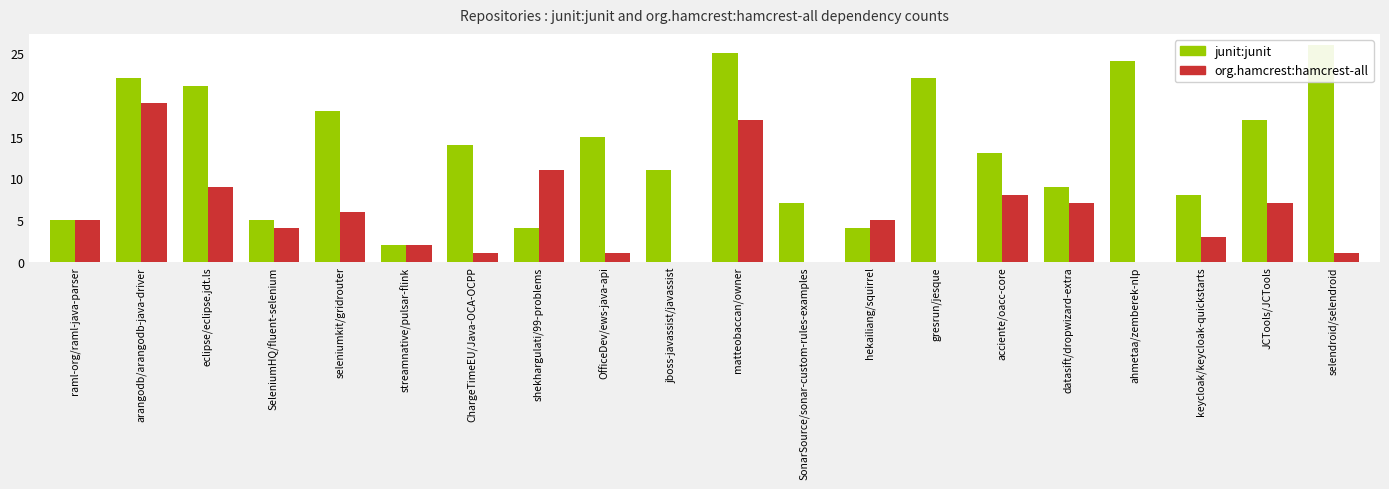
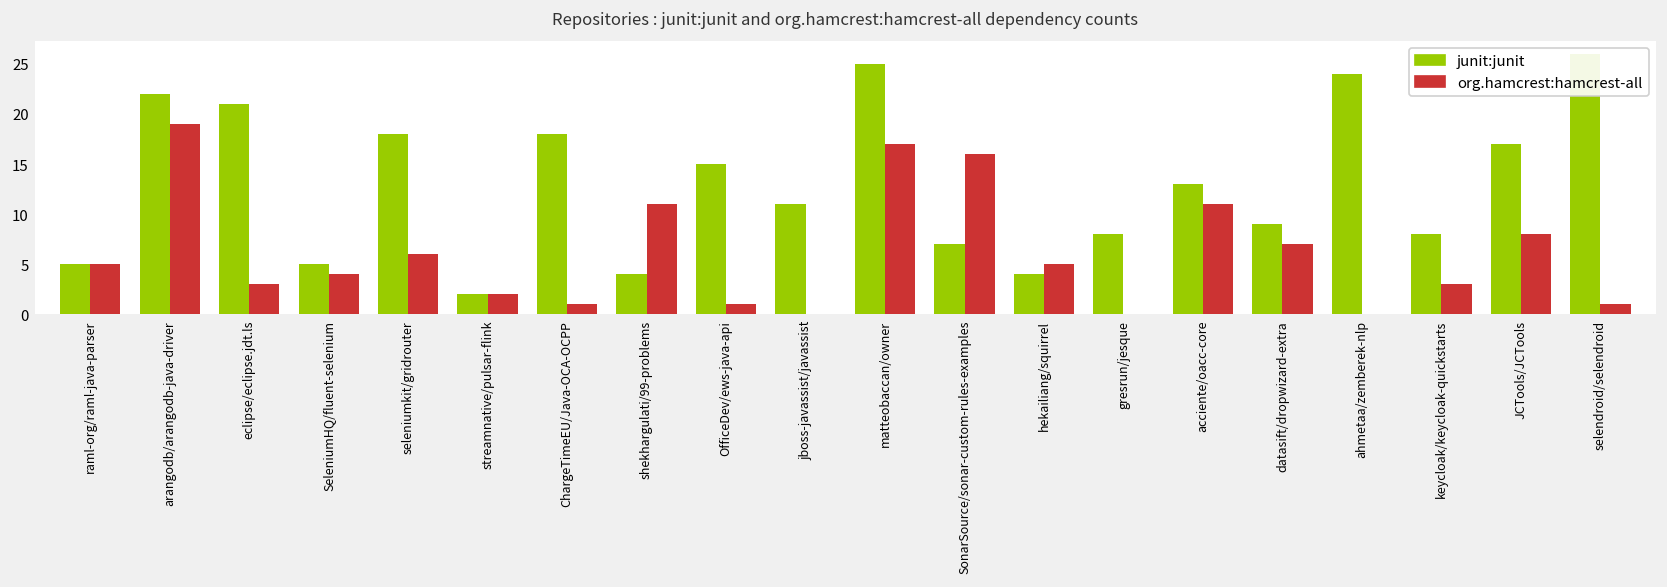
  {
    "junit:junit": {
      "raml-org/raml-java-parser": 5,
      "arangodb/arangodb-java-driver": 22,
      "eclipse/eclipse.jdt.ls": 21,
      "SeleniumHQ/fluent-selenium": 5,
      "seleniumkit/gridrouter": 18,
      "streamnative/pulsar-flink": 2,
-     "ChargeTimeEU/Java-OCA-OCPP": 14,
+     "ChargeTimeEU/Java-OCA-OCPP": 18,
      "shekhargulati/99-problems": 4,
      "OfficeDev/ews-java-api": 15,
      "jboss-javassist/javassist": 11,
      "matteobaccan/owner": 25,
      "SonarSource/sonar-custom-rules-examples": 7,
      "hekailiang/squirrel": 4,
-     "gresrun/jesque": 22,
+     "gresrun/jesque": 8,
      "acciente/oacc-core": 13,
      "datasift/dropwizard-extra": 9,
      "ahmetaa/zemberek-nlp": 24,
      "keycloak/keycloak-quickstarts": 8,
      "JCTools/JCTools": 17
    },
    "org.hamcrest:hamcrest-all": {
      "raml-org/raml-java-parser": 5,
      "arangodb/arangodb-java-driver": 19,
-     "eclipse/eclipse.jdt.ls": 9,
+     "eclipse/eclipse.jdt.ls": 3,
      "SeleniumHQ/fluent-selenium": 4,
      "seleniumkit/gridrouter": 6,
      "streamnative/pulsar-flink": 2,
      "ChargeTimeEU/Java-OCA-OCPP": 1,
      "shekhargulati/99-problems": 11,
      "OfficeDev/ews-java-api": 1,
      "jboss-javassist/javassist": 0,
      "matteobaccan/owner": 17,
-     "SonarSource/sonar-custom-rules-examples": 0,
+     "SonarSource/sonar-custom-rules-examples": 16,
      "hekailiang/squirrel": 5,
      "gresrun/jesque": 0,
-     "acciente/oacc-core": 8,
+     "acciente/oacc-core": 11,
      "datasift/dropwizard-extra": 7,
      "ahmetaa/zemberek-nlp": 0,
      "keycloak/keycloak-quickstarts": 3,
-     "JCTools/JCTools": 7,
+     "JCTools/JCTools": 8,
      "selendroid/selendroid": 1
    }
  }
